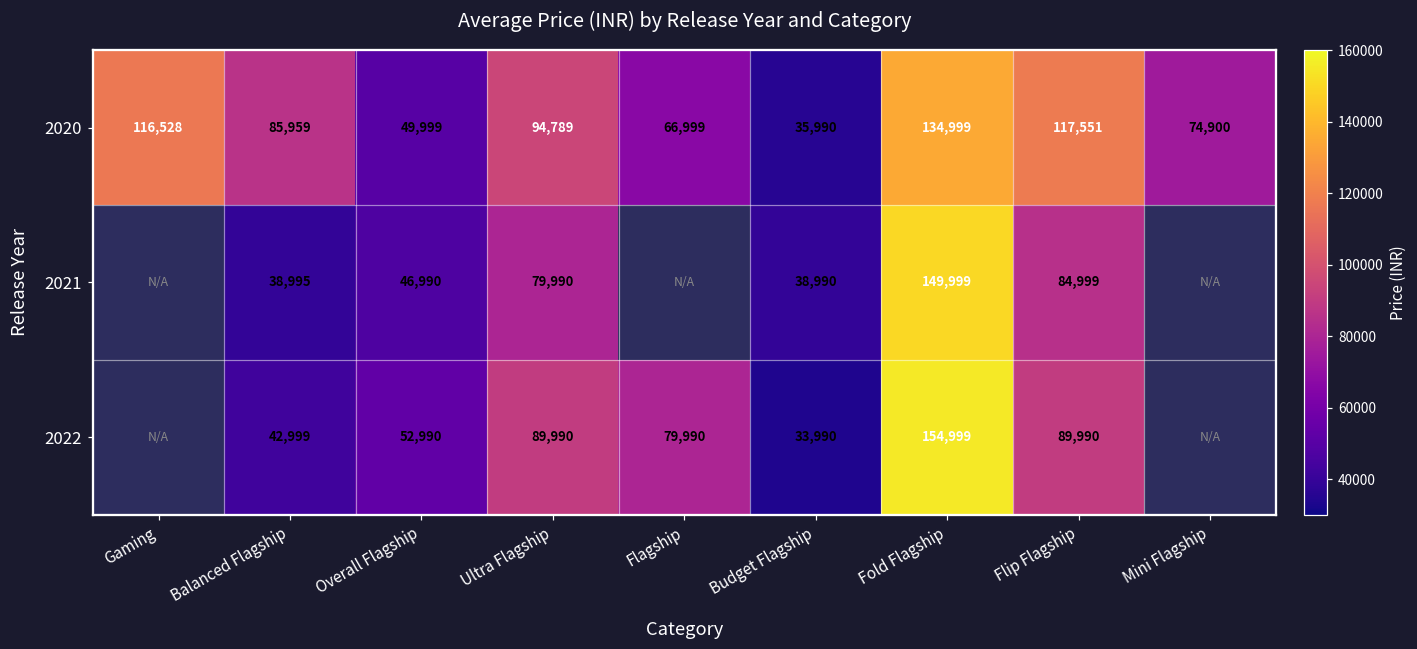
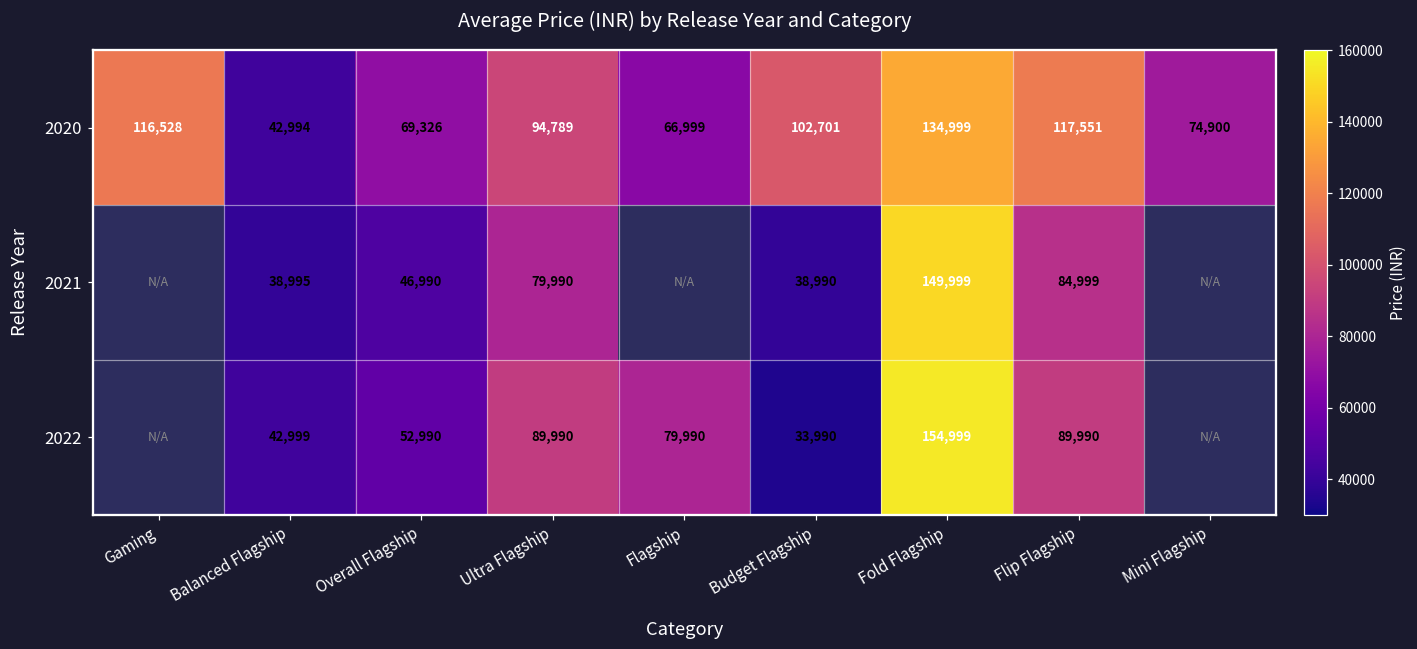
  {
    "2020": {
      "Gaming": "116,528",
-     "Balanced Flagship": "85,959",
-     "Overall Flagship": "49,999",
+     "Balanced Flagship": "42,994",
+     "Overall Flagship": "69,326",
      "Ultra Flagship": "94,789",
      "Flagship": "66,999",
-     "Budget Flagship": "35,990",
+     "Budget Flagship": "102,701",
      "Fold Flagship": "134,999",
      "Flip Flagship": "117,551",
      "Mini Flagship": "74,900"
    },
    "2021": {
      "Balanced Flagship": "38,995",
      "Overall Flagship": "46,990",
      "Ultra Flagship": "79,990",
      "Budget Flagship": "38,990",
      "Fold Flagship": "149,999",
      "Flip Flagship": "84,999"
    },
    "2022": {
      "Balanced Flagship": "42,999",
      "Overall Flagship": "52,990",
      "Ultra Flagship": "89,990",
      "Flagship": "79,990",
      "Budget Flagship": "33,990",
      "Fold Flagship": "154,999",
      "Flip Flagship": "89,990"
    }
  }
